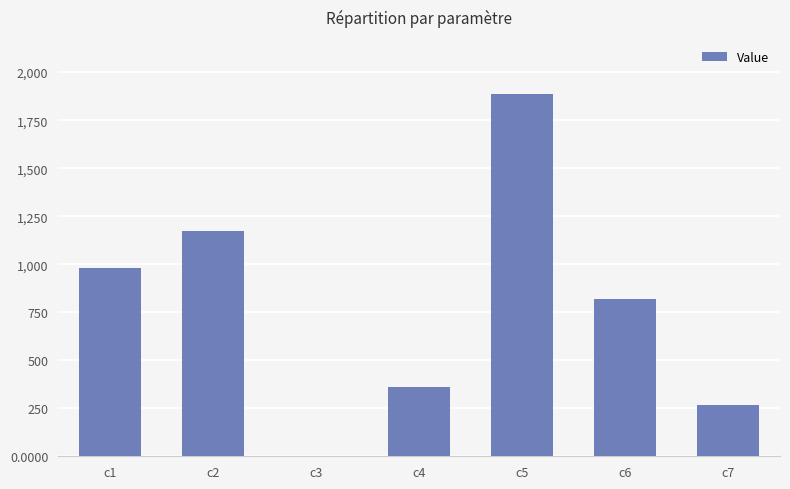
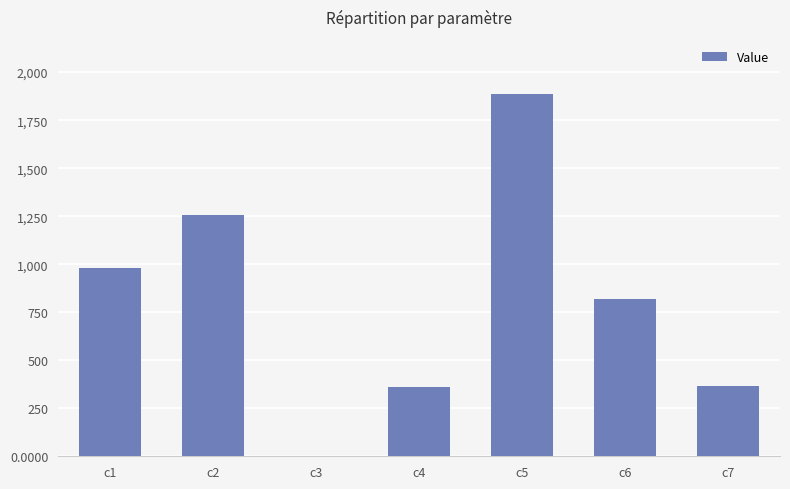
  {
    "c1": "980",
-   "c2": "1,170",
+   "c2": "1,260",
    "c4": "360",
    "c5": "1,890",
    "c6": "820",
-   "c7": "270"
+   "c7": "370"
  }
